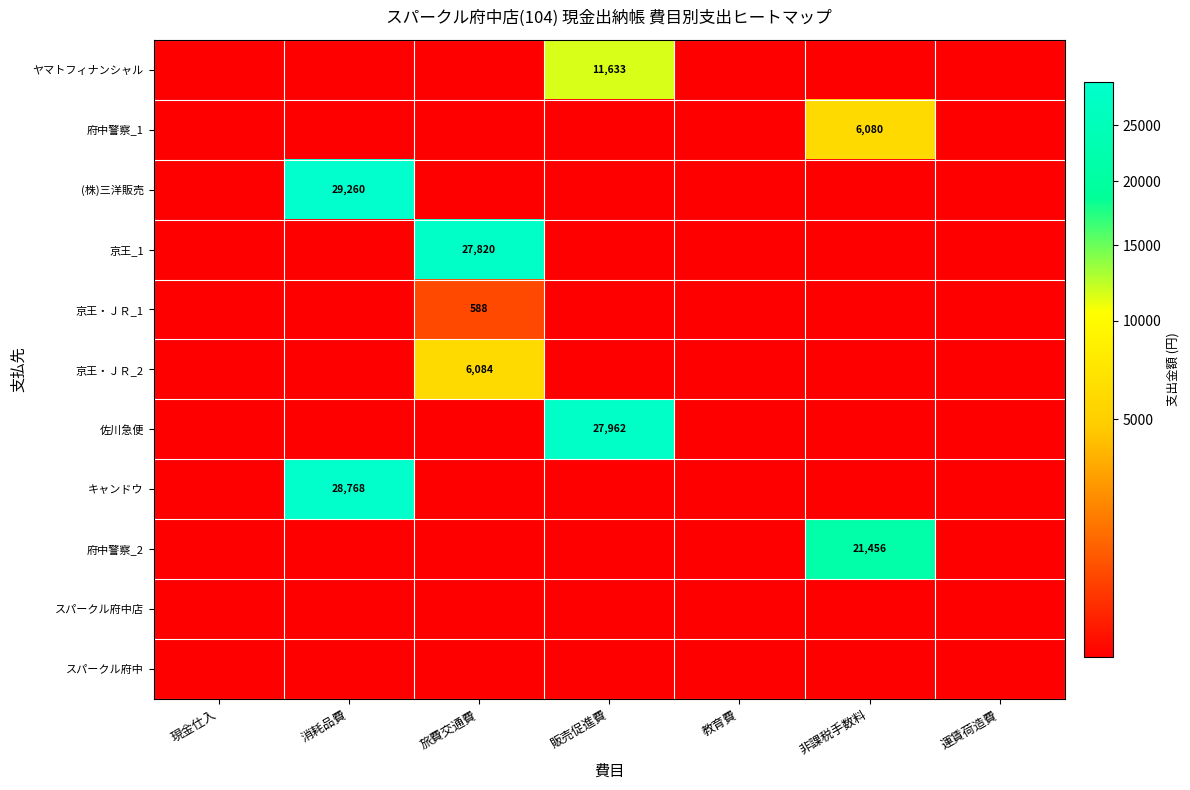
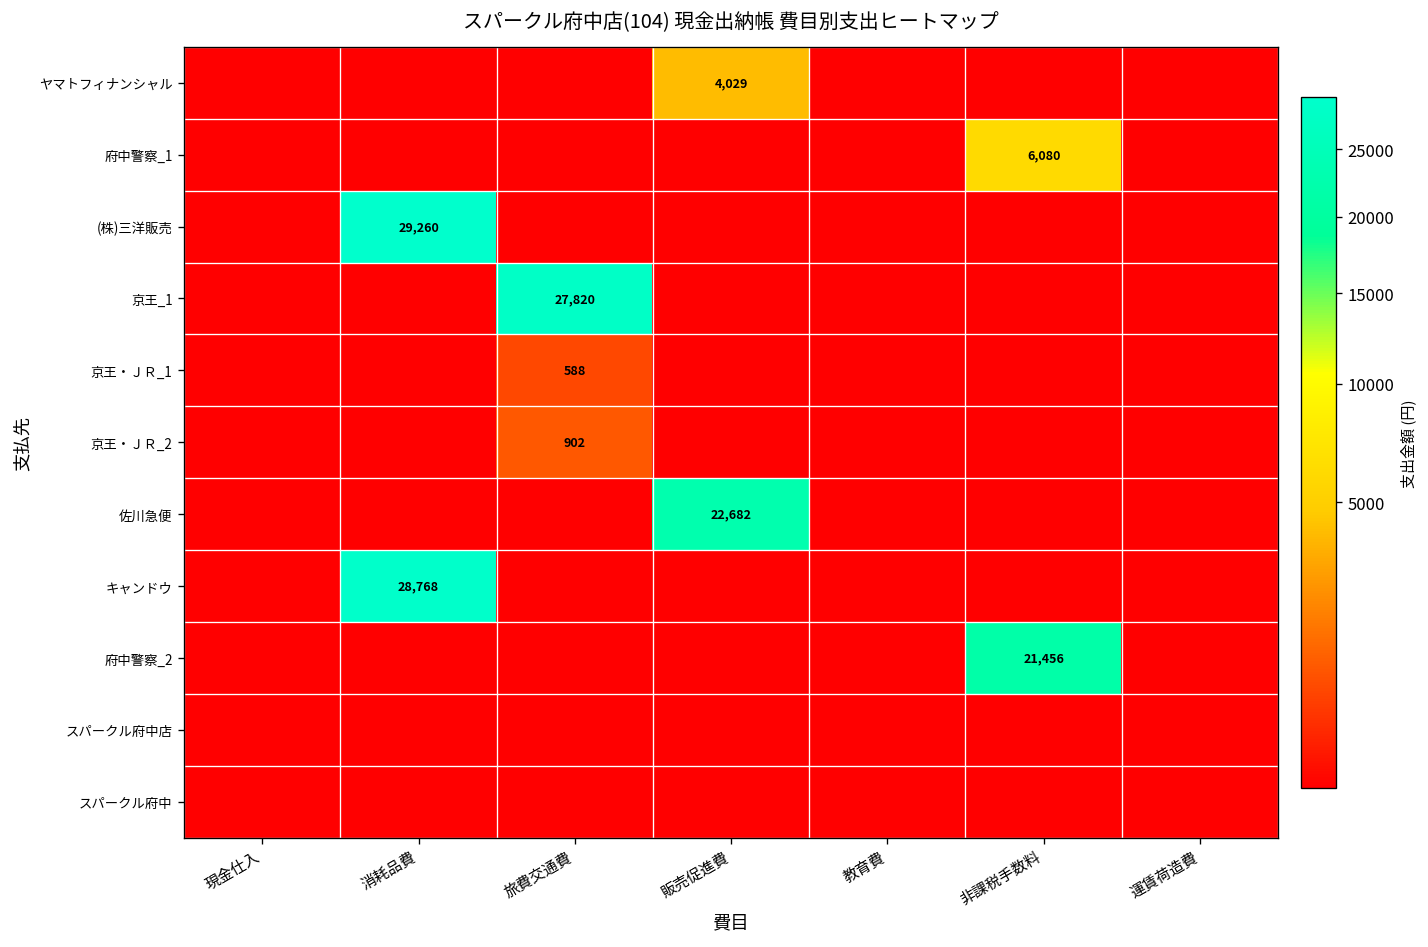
  {
    "ヤマトフィナンシャル": {
-     "販売促進費": "11,633"
+     "販売促進費": "4,029"
    },
    "府中警察_1": {
      "非課税手数料": "6,080"
    },
    "(株)三洋販売": {
      "消耗品費": "29,260"
    },
    "京王_1": {
      "旅費交通費": "27,820"
    },
    "京王・ＪＲ_1": {
      "旅費交通費": "588"
    },
    "京王・ＪＲ_2": {
-     "旅費交通費": "6,084"
+     "旅費交通費": "902"
    },
    "佐川急便": {
-     "販売促進費": "27,962"
+     "販売促進費": "22,682"
    },
    "キャンドウ": {
      "消耗品費": "28,768"
    },
    "府中警察_2": {
      "非課税手数料": "21,456"
    }
  }
